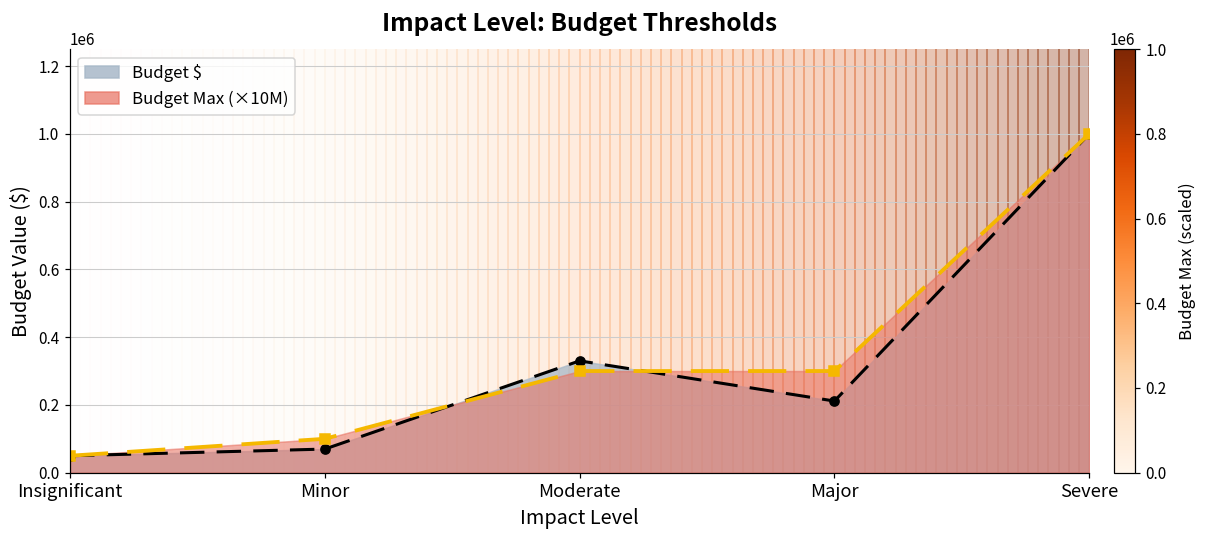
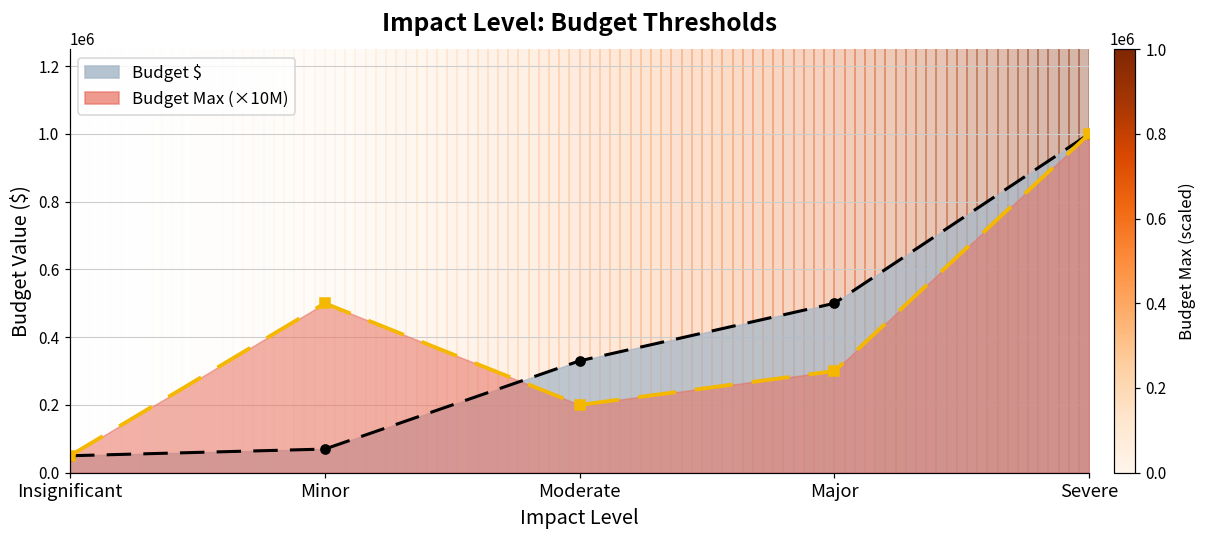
  {
    "Budget $": {
      "Minor": 70000,
      "Moderate": 330000,
-     "Major": 210000
+     "Major": 500000
    },
    "Budget Max (×10M)": {
-     "Minor": 100000,
-     "Moderate": 300000,
+     "Minor": 500000,
+     "Moderate": 200000,
      "Major": 300000
    }
  }
